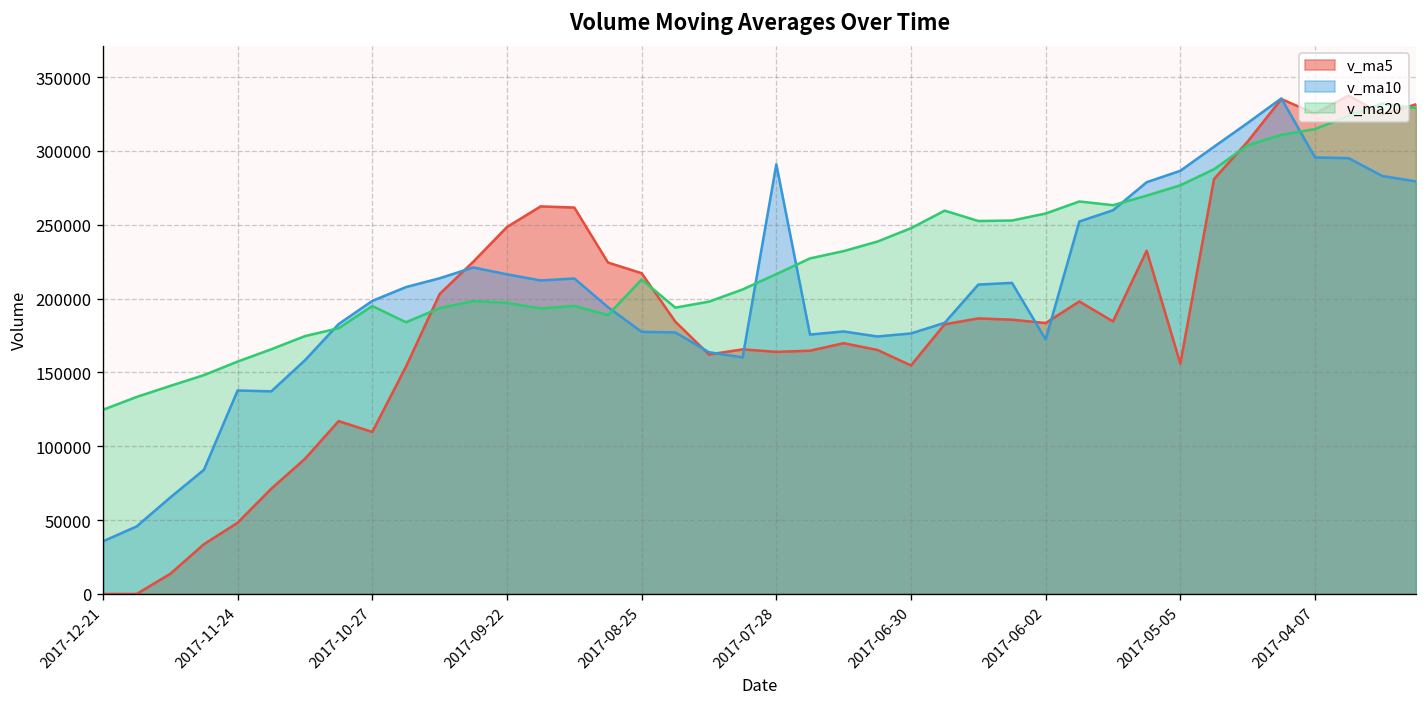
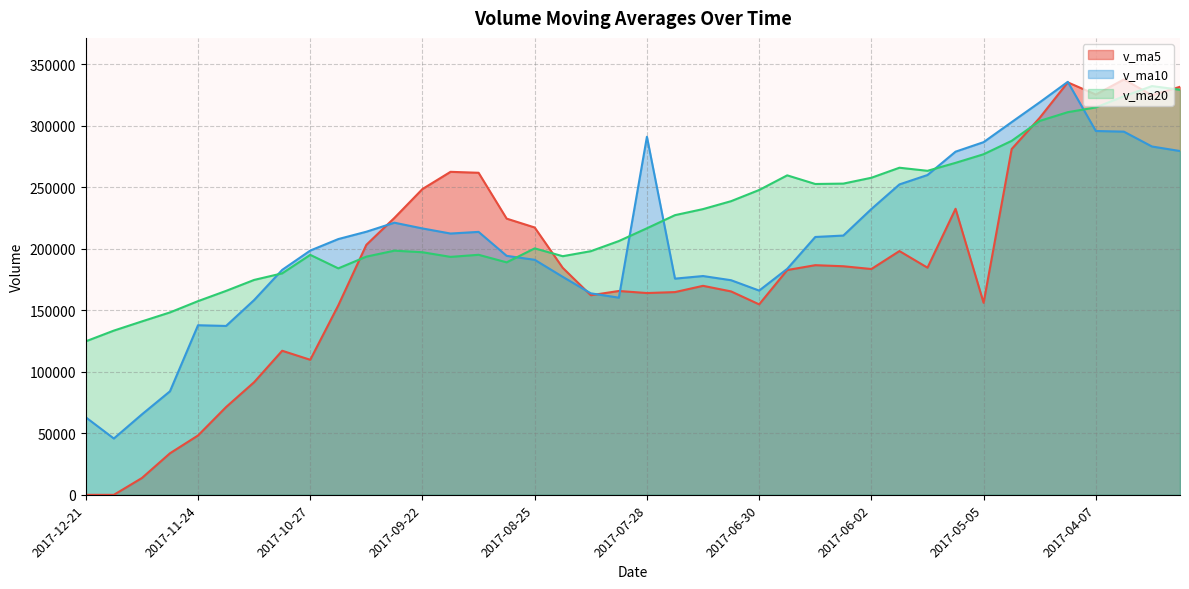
  {
    "v_ma5": {
      "2017-12-21": 0,
      "2017-11-24": 48000,
      "2017-10-27": 110000,
      "2017-09-22": 248000,
      "2017-08-25": 217000,
      "2017-07-28": 164000,
      "2017-06-30": 155000,
      "2017-06-02": 183000,
      "2017-05-05": 156000
    },
    "v_ma10": {
-     "2017-12-21": 36000,
+     "2017-12-21": 63000,
      "2017-11-24": 138000,
      "2017-10-27": 198000,
      "2017-09-22": 216000,
-     "2017-08-25": 178000,
+     "2017-08-25": 191000,
      "2017-07-28": 291000,
-     "2017-06-30": 176000,
-     "2017-06-02": 172000,
+     "2017-06-30": 166000,
+     "2017-06-02": 232000,
      "2017-05-05": 287000,
      "2017-04-07": 296000
    },
    "v_ma20": {
      "2017-12-21": 125000,
      "2017-11-24": 157000,
      "2017-10-27": 195000,
      "2017-09-22": 197000,
-     "2017-08-25": 213000,
+     "2017-08-25": 200000,
      "2017-07-28": 217000,
      "2017-06-30": 248000,
      "2017-06-02": 258000,
      "2017-05-05": 277000,
      "2017-04-07": 315000
    }
  }
